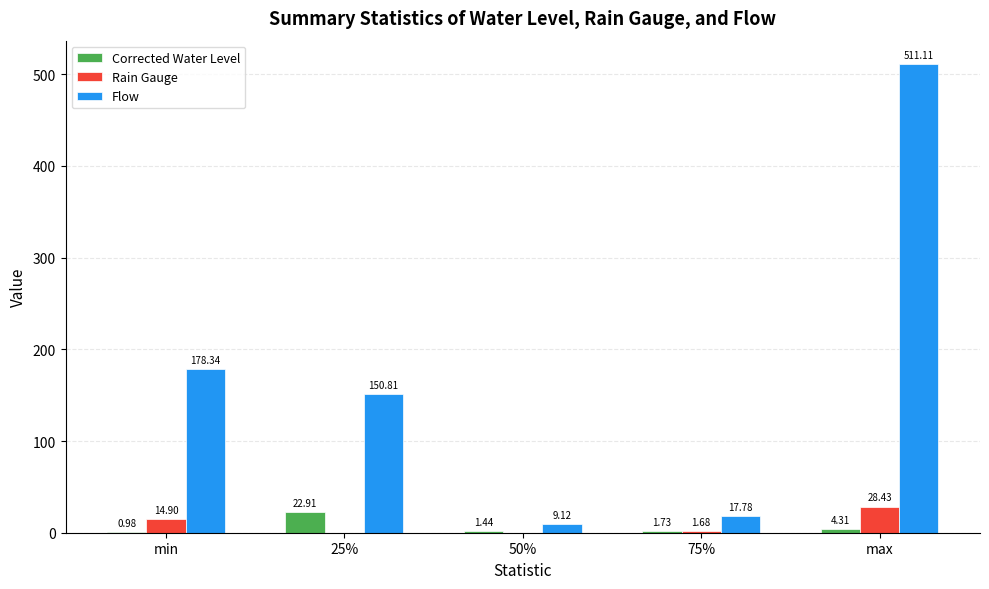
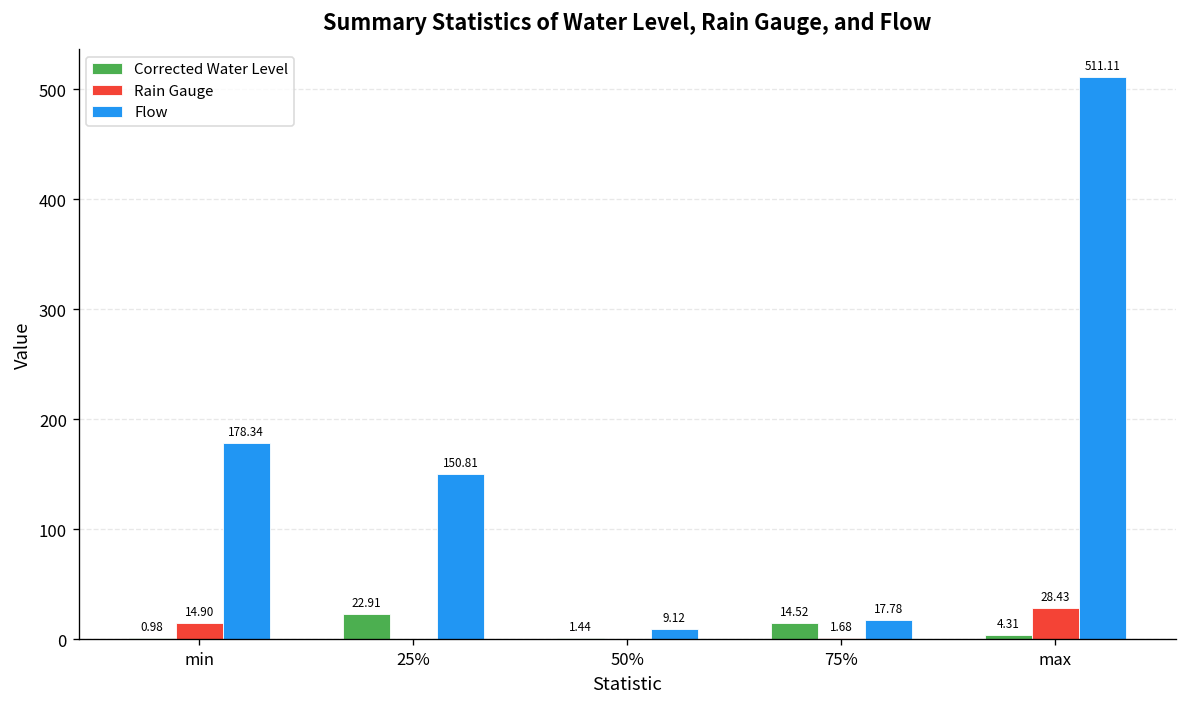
  {
    "Corrected Water Level": {
      "min": 0.98,
      "25%": 22.91,
      "50%": 1.44,
-     "75%": 1.73,
+     "75%": 14.52,
      "max": 4.31
    },
    "Rain Gauge": {
      "min": 14.90,
      "75%": 1.68,
      "max": 28.43
    },
    "Flow": {
      "min": 178.34,
      "25%": 150.81,
      "50%": 9.12,
      "75%": 17.78,
      "max": 511.11
    }
  }
